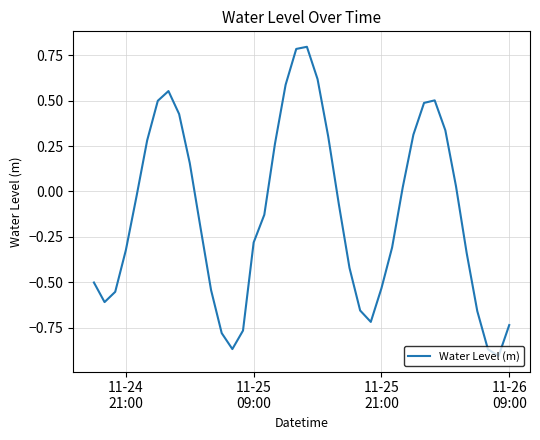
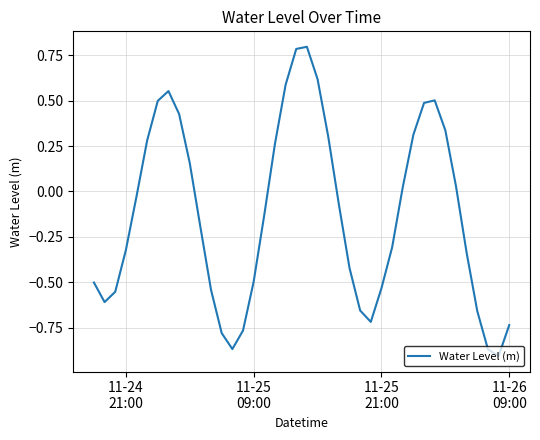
  {
    "11-24 21:00": -0.32,
-   "11-25 09:00": -0.28,
+   "11-25 09:00": -0.50,
    "11-25 21:00": -0.53,
    "11-26 09:00": -0.73
  }
